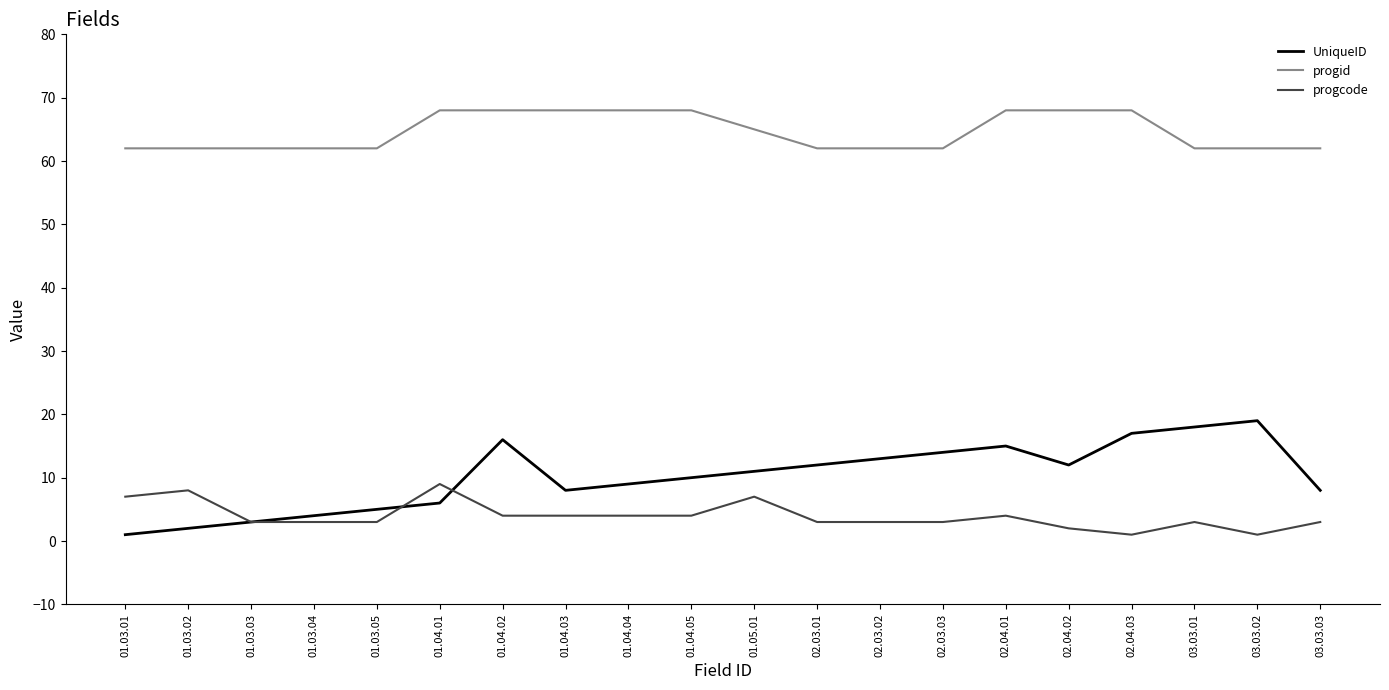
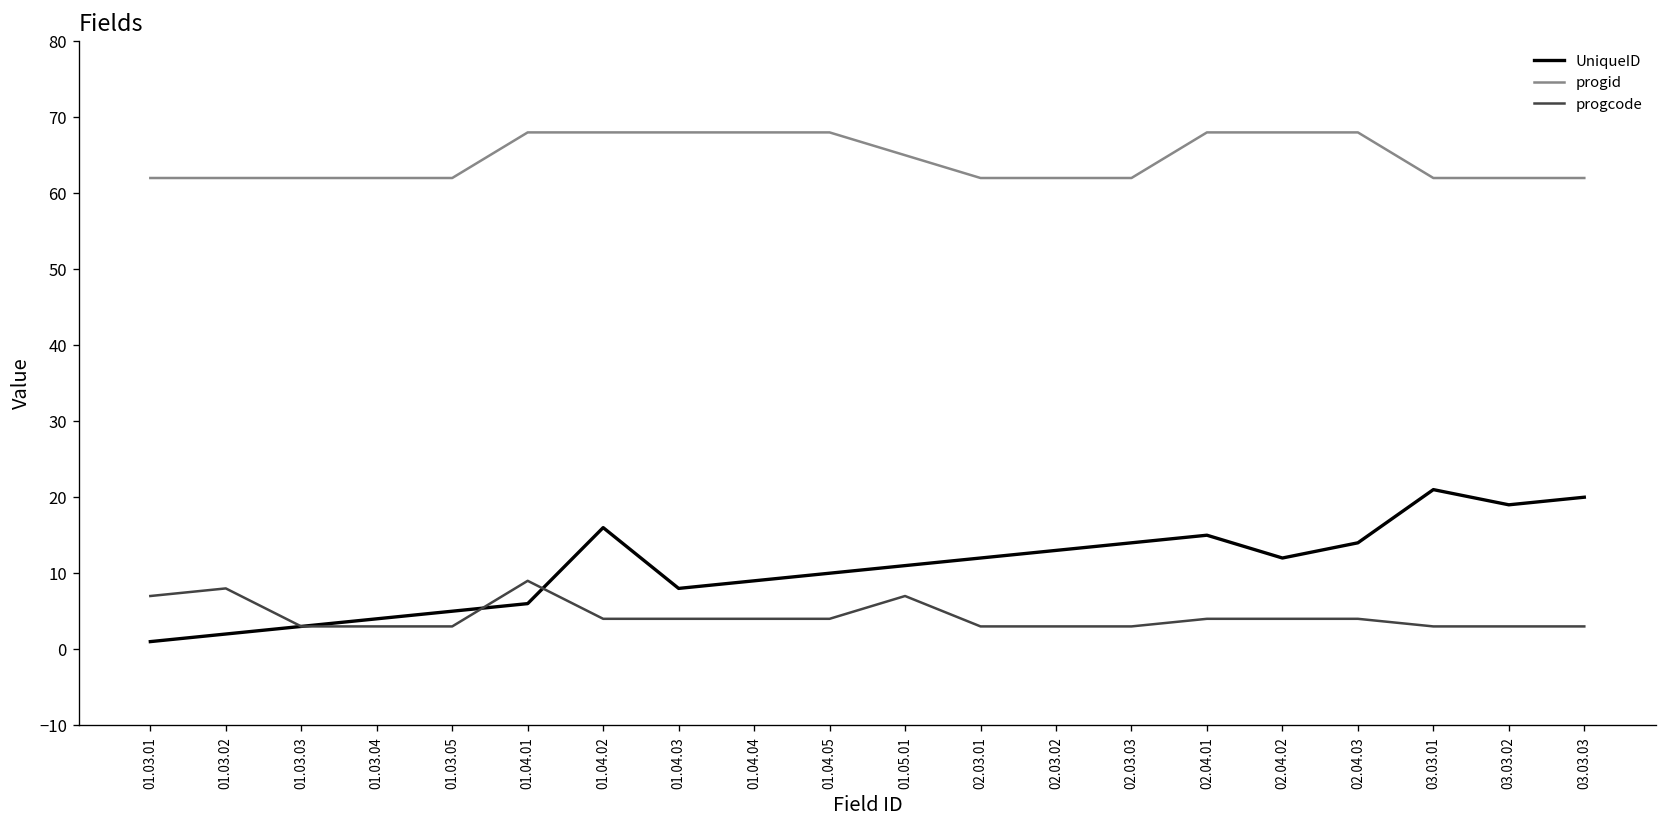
  {
    "UniqueID": {
      "01.03.01": 1,
      "01.03.02": 2,
      "01.03.04": 4,
      "01.03.05": 5,
      "01.04.01": 6,
      "01.04.02": 16,
      "01.04.03": 8,
      "01.04.04": 9,
      "01.04.05": 10,
      "01.05.01": 11,
      "02.03.01": 12,
      "02.03.02": 13,
      "02.03.03": 14,
      "02.04.01": 15,
      "02.04.02": 12,
-     "02.04.03": 17,
-     "03.03.01": 18,
+     "02.04.03": 14,
+     "03.03.01": 21,
      "03.03.02": 19,
-     "03.03.03": 8
+     "03.03.03": 20
    },
    "progid": {
      "01.03.01": 62,
      "01.03.02": 62,
      "01.03.03": 62,
      "01.03.04": 62,
      "01.03.05": 62,
      "01.04.01": 68,
      "01.04.02": 68,
      "01.04.03": 68,
      "01.04.04": 68,
      "01.04.05": 68,
      "01.05.01": 65,
      "02.03.01": 62,
      "02.03.02": 62,
      "02.03.03": 62,
      "02.04.01": 68,
      "02.04.02": 68,
      "02.04.03": 68,
      "03.03.01": 62,
      "03.03.02": 62,
      "03.03.03": 62
    },
    "progcode": {
      "01.03.01": 7,
      "01.03.02": 8,
      "01.03.04": 3,
      "01.03.05": 3,
      "01.04.01": 9,
      "01.04.02": 4,
      "01.04.03": 4,
      "01.04.04": 4,
      "01.04.05": 4,
      "01.05.01": 7,
      "02.03.01": 3,
      "02.03.02": 3,
      "02.03.03": 3,
      "02.04.01": 4,
-     "02.04.02": 2,
-     "02.04.03": 1,
+     "02.04.02": 4,
+     "02.04.03": 4,
      "03.03.01": 3,
-     "03.03.02": 1,
+     "03.03.02": 3,
      "03.03.03": 3
    }
  }
